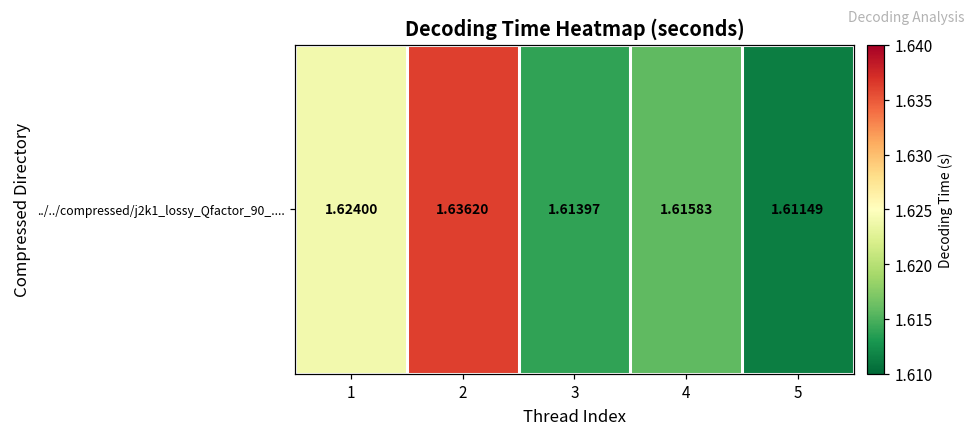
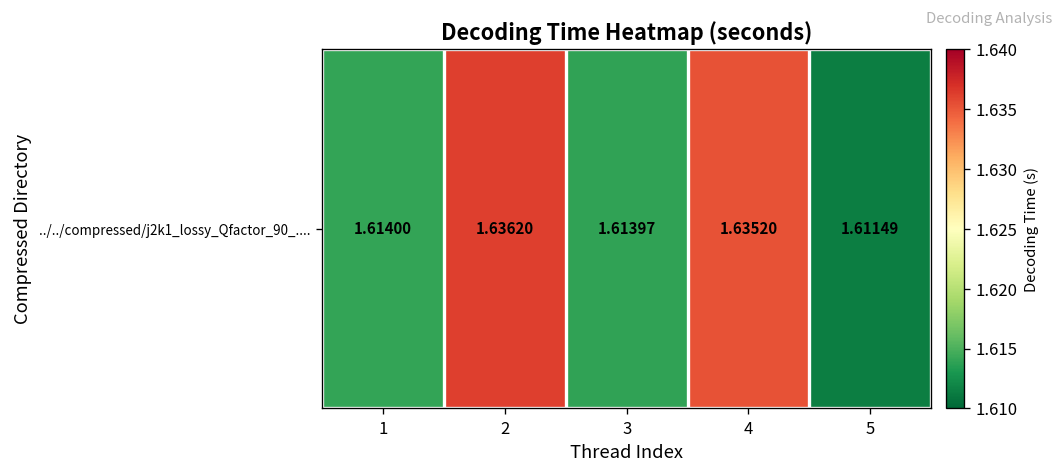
  {
    "../../compressed/j2k1_lossy_Qfactor_90_....": {
-     "1": 1.62400,
+     "1": 1.61400,
      "2": 1.63620,
      "3": 1.61397,
-     "4": 1.61583,
+     "4": 1.63520,
      "5": 1.61149
    }
  }
